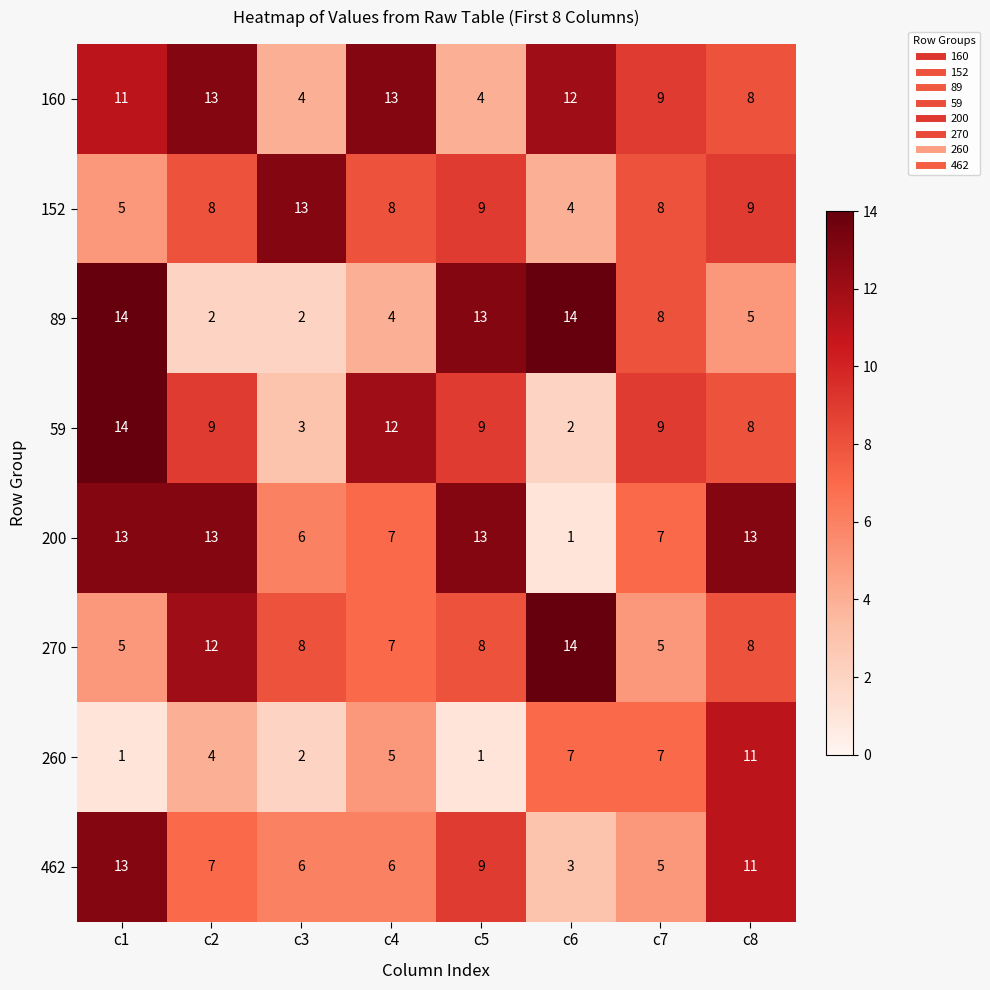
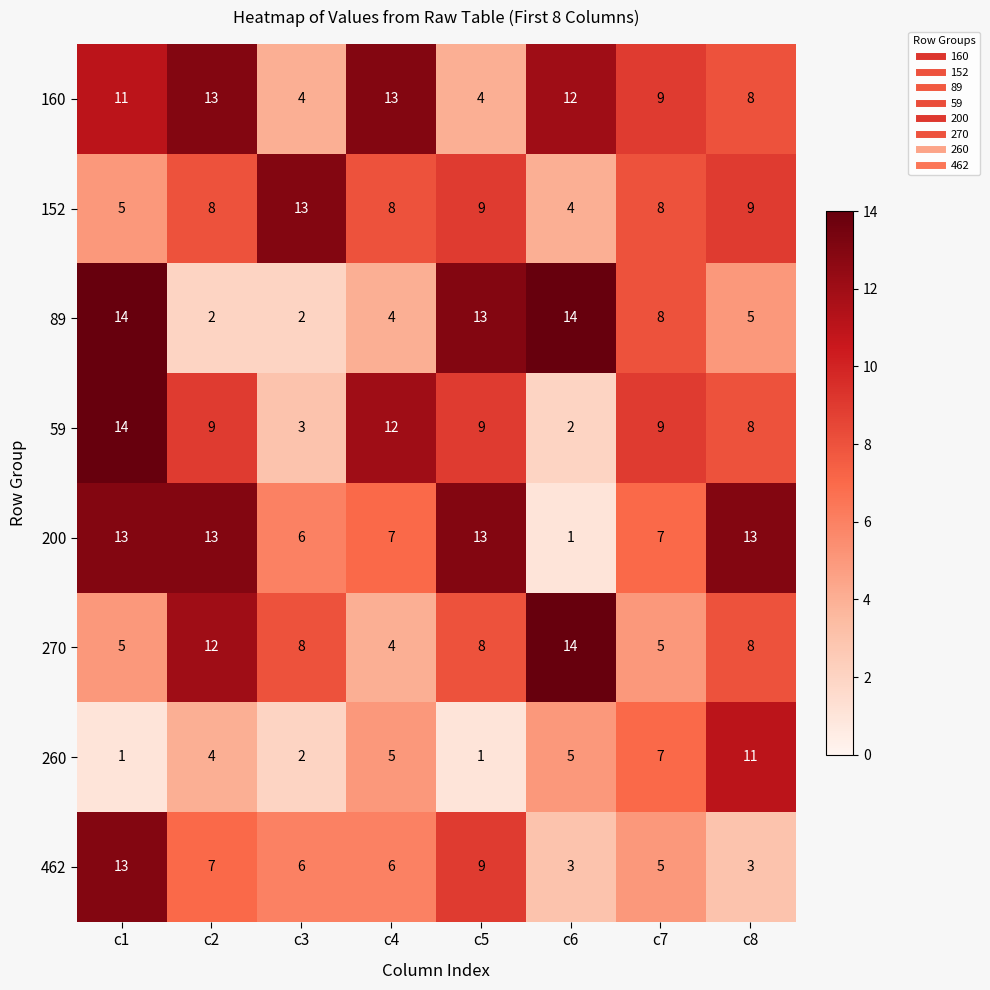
  {
    "160": {
      "c1": 11,
      "c2": 13,
      "c3": 4,
      "c4": 13,
      "c5": 4,
      "c6": 12,
      "c7": 9,
      "c8": 8
    },
    "152": {
      "c1": 5,
      "c2": 8,
      "c3": 13,
      "c4": 8,
      "c5": 9,
      "c6": 4,
      "c7": 8,
      "c8": 9
    },
    "89": {
      "c1": 14,
      "c2": 2,
      "c3": 2,
      "c4": 4,
      "c5": 13,
      "c6": 14,
      "c7": 8,
      "c8": 5
    },
    "59": {
      "c1": 14,
      "c2": 9,
      "c3": 3,
      "c4": 12,
      "c5": 9,
      "c6": 2,
      "c7": 9,
      "c8": 8
    },
    "200": {
      "c1": 13,
      "c2": 13,
      "c3": 6,
      "c4": 7,
      "c5": 13,
      "c6": 1,
      "c7": 7,
      "c8": 13
    },
    "270": {
      "c1": 5,
      "c2": 12,
      "c3": 8,
-     "c4": 7,
+     "c4": 4,
      "c5": 8,
      "c6": 14,
      "c7": 5,
      "c8": 8
    },
    "260": {
      "c1": 1,
      "c2": 4,
      "c3": 2,
      "c4": 5,
      "c5": 1,
-     "c6": 7,
+     "c6": 5,
      "c7": 7,
      "c8": 11
    },
    "462": {
      "c1": 13,
      "c2": 7,
      "c3": 6,
      "c4": 6,
      "c5": 9,
      "c6": 3,
      "c7": 5,
-     "c8": 11
+     "c8": 3
    }
  }
